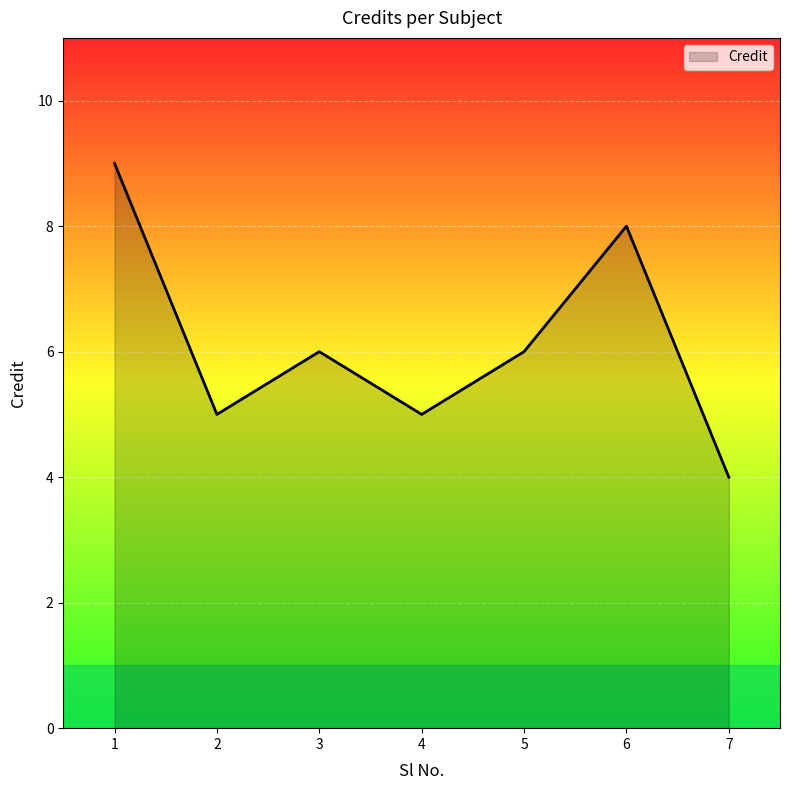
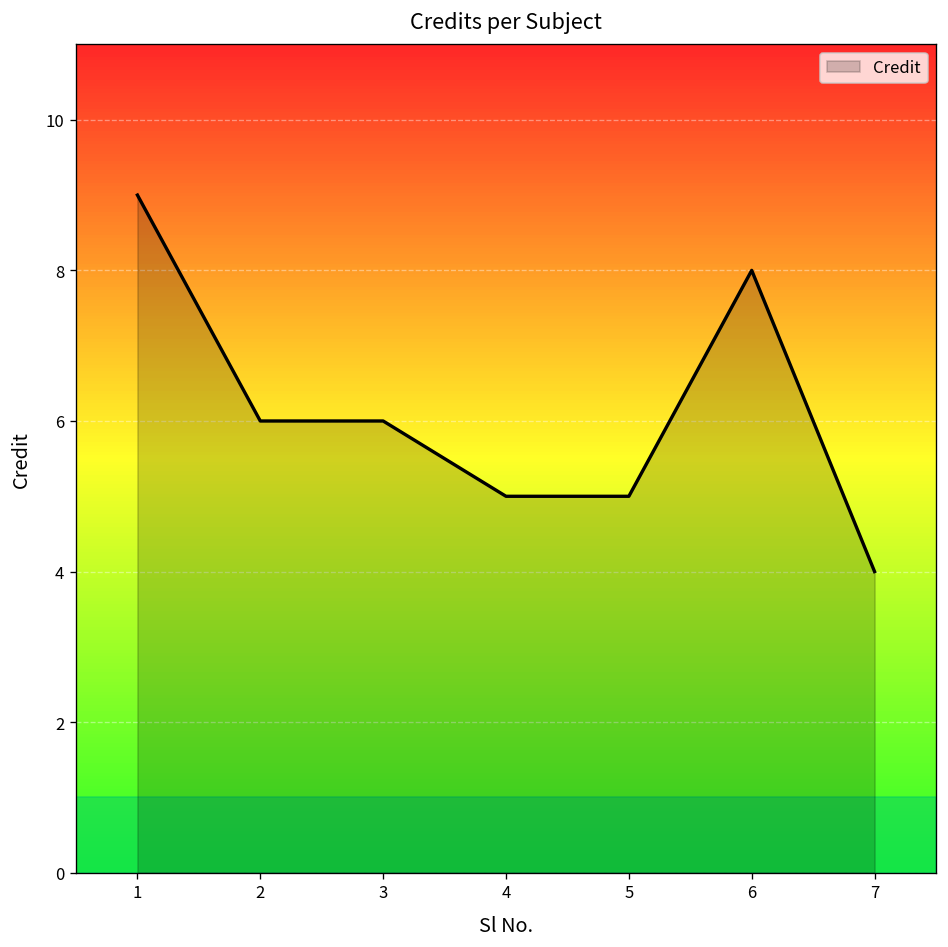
  {
    "1": 9,
-   "2": 5,
+   "2": 6,
    "3": 6,
    "4": 5,
-   "5": 6,
+   "5": 5,
    "6": 8,
    "7": 4
  }
